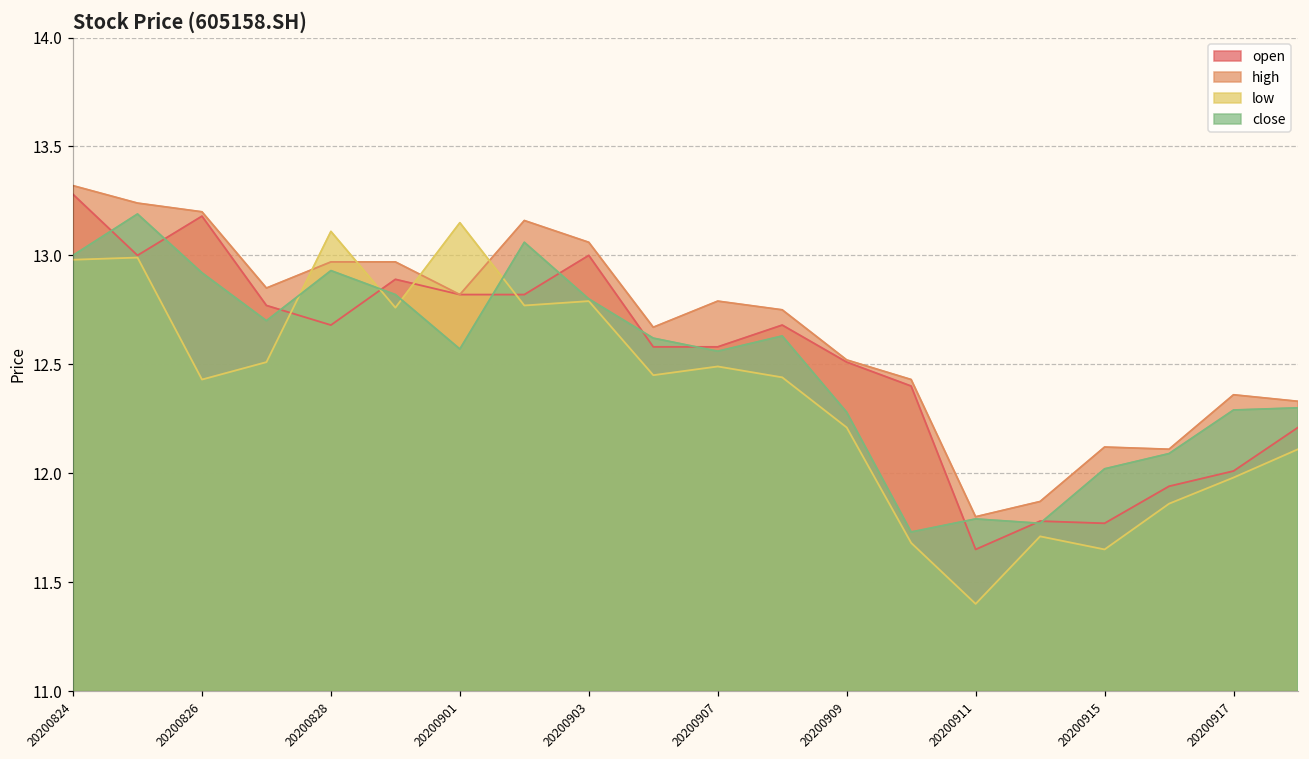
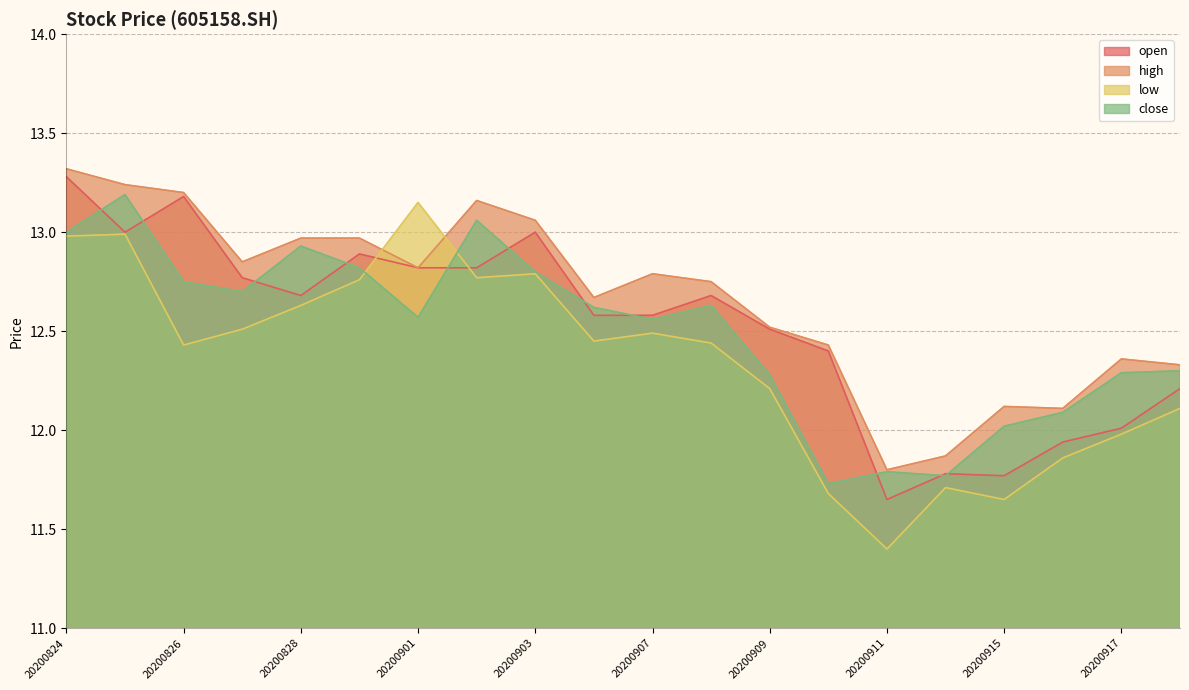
  {
    "low": {
      "20200824": 12.98,
      "20200826": 12.43,
-     "20200828": 13.11,
+     "20200828": 12.63,
      "20200901": 13.15,
      "20200907": 12.49,
      "20200909": 12.21,
      "20200911": 11.40,
      "20200915": 11.65,
      "20200917": 11.98
    },
    "close": {
      "20200824": 13.00,
-     "20200826": 12.92,
+     "20200826": 12.75,
      "20200828": 12.93,
      "20200901": 12.57,
      "20200907": 12.56,
      "20200909": 12.28,
      "20200915": 12.02,
      "20200917": 12.29
    }
  }
